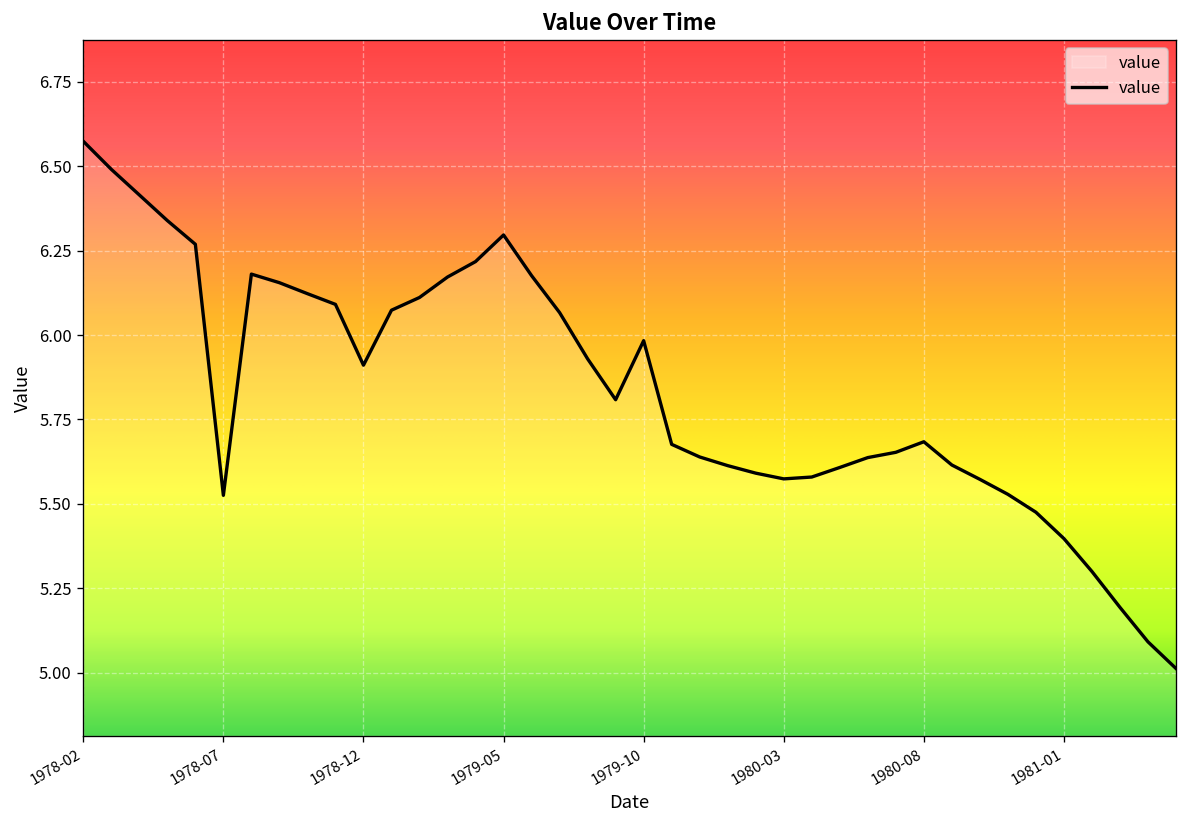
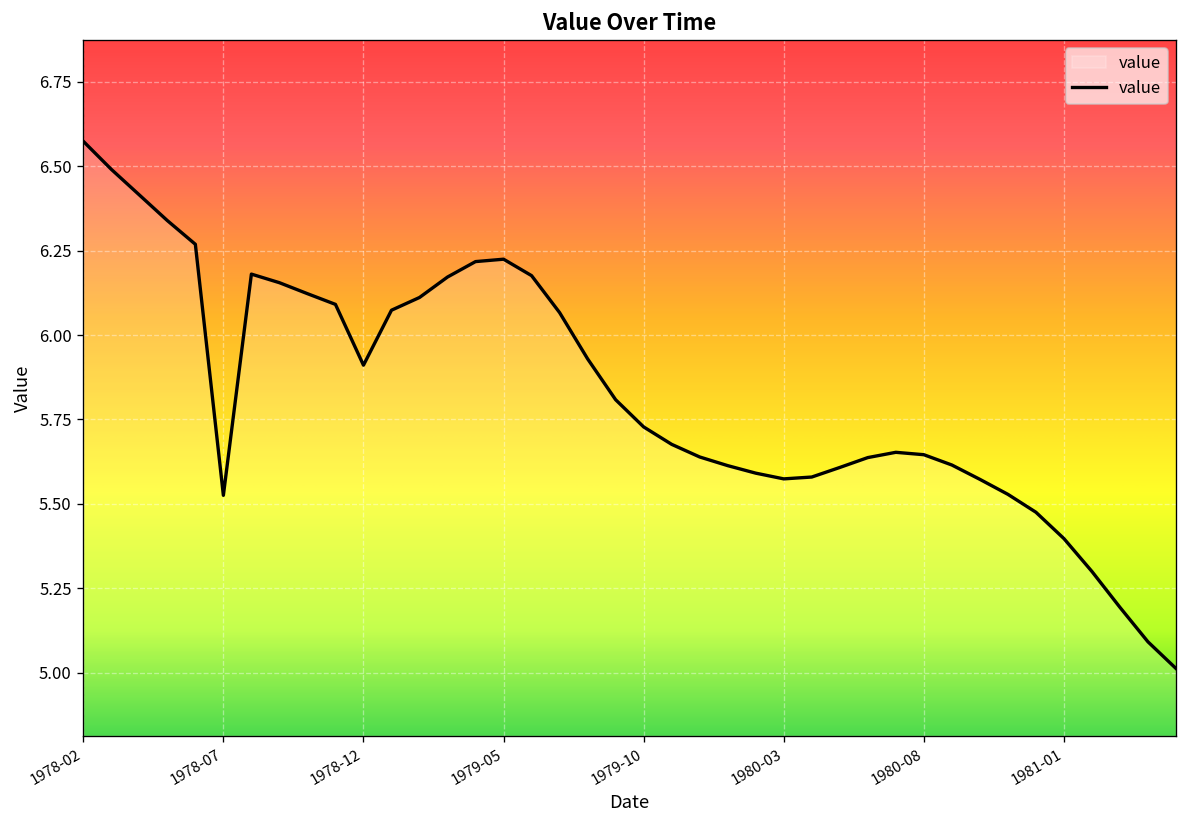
  {
    "1978-02": 6.57,
    "1978-07": 5.53,
    "1978-12": 5.91,
-   "1979-05": 6.30,
-   "1979-10": 5.98,
+   "1979-05": 6.22,
+   "1979-10": 5.73,
    "1980-03": 5.57,
-   "1980-08": 5.68,
+   "1980-08": 5.65,
    "1981-01": 5.40
  }
